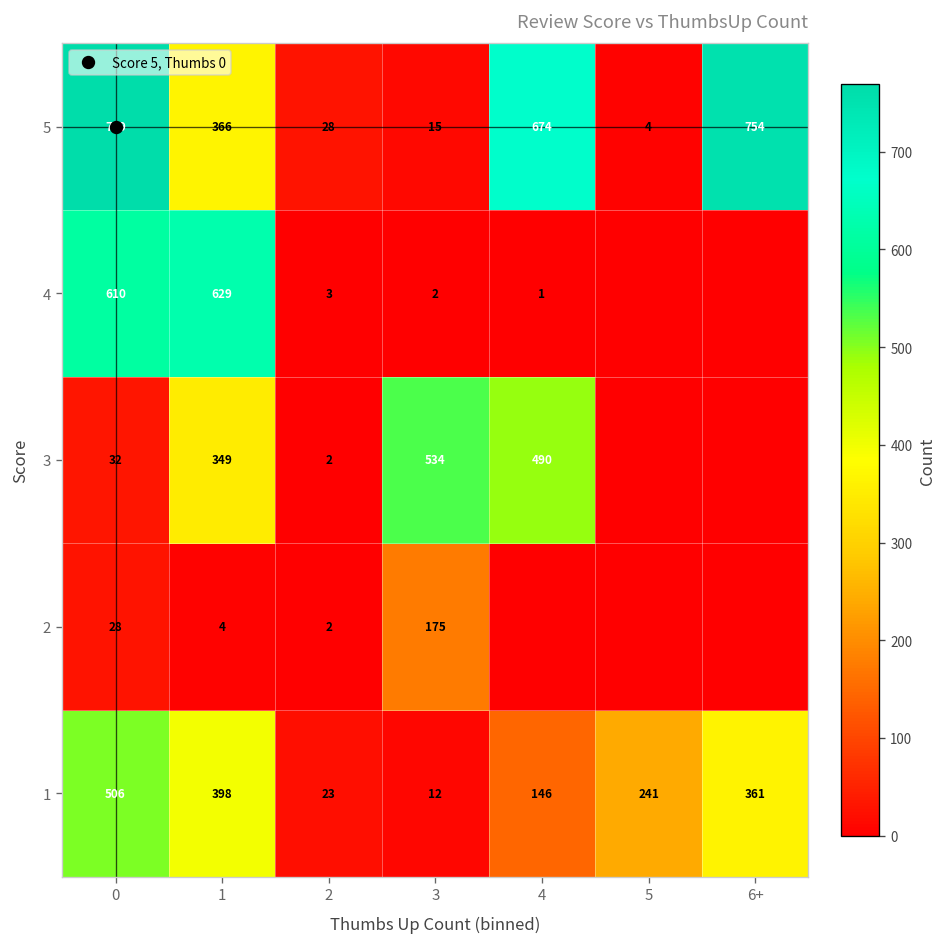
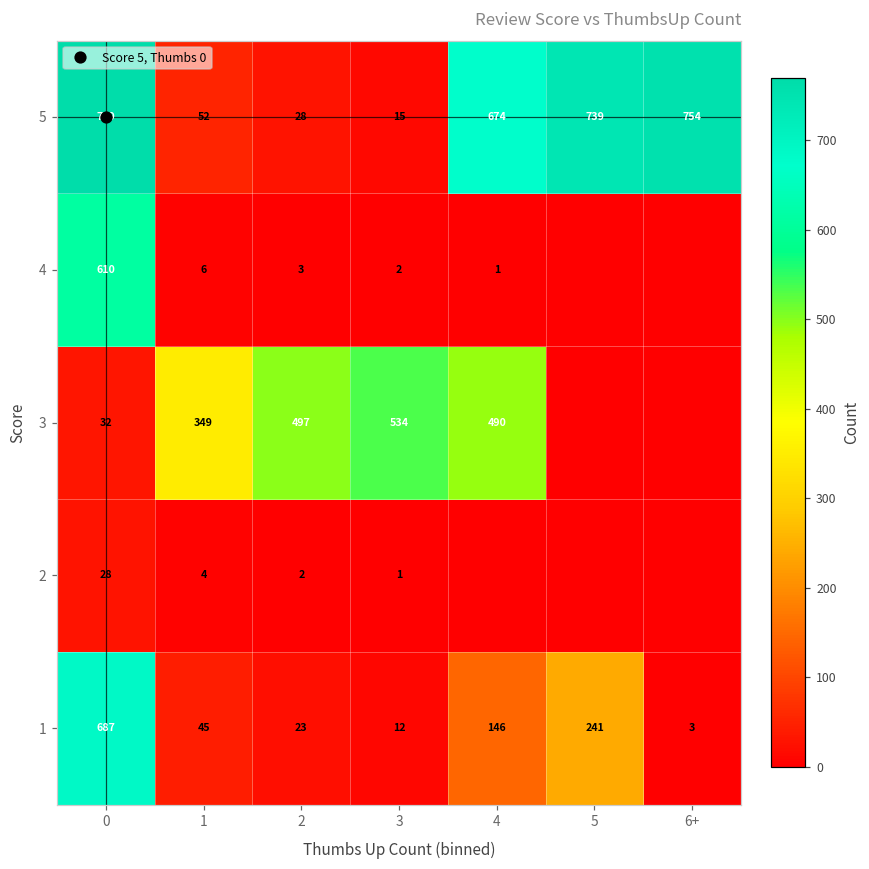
  {
    "5": {
-     "1": 366,
+     "1": 52,
      "2": 28,
      "3": 15,
      "4": 674,
-     "5": 4,
+     "5": 739,
      "6+": 754
    },
    "4": {
      "0": 610,
-     "1": 629,
+     "1": 6,
      "2": 3,
      "3": 2,
      "4": 1
    },
    "3": {
      "0": 32,
      "1": 349,
-     "2": 2,
+     "2": 497,
      "3": 534,
      "4": 490
    },
    "2": {
      "0": 28,
      "1": 4,
      "2": 2,
-     "3": 175
+     "3": 1
    },
    "1": {
-     "0": 506,
-     "1": 398,
+     "0": 687,
+     "1": 45,
      "2": 23,
      "3": 12,
      "4": 146,
      "5": 241,
-     "6+": 361
+     "6+": 3
    }
  }
